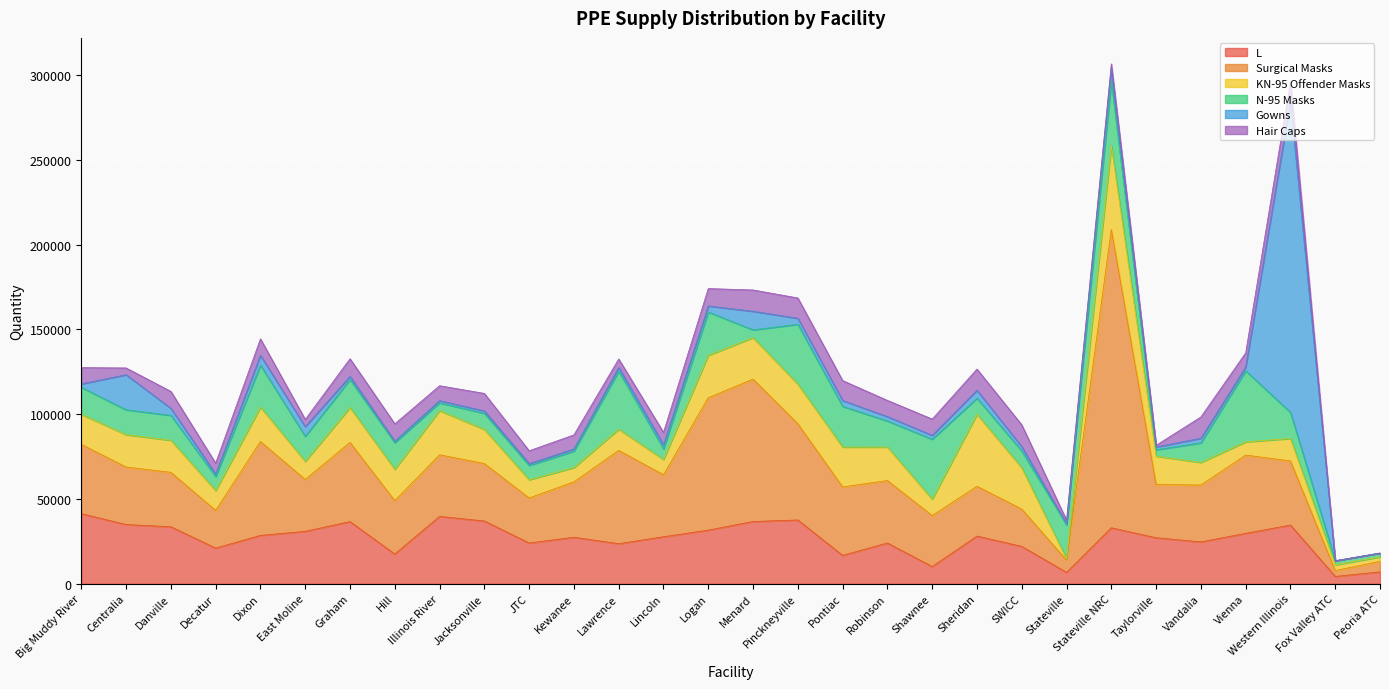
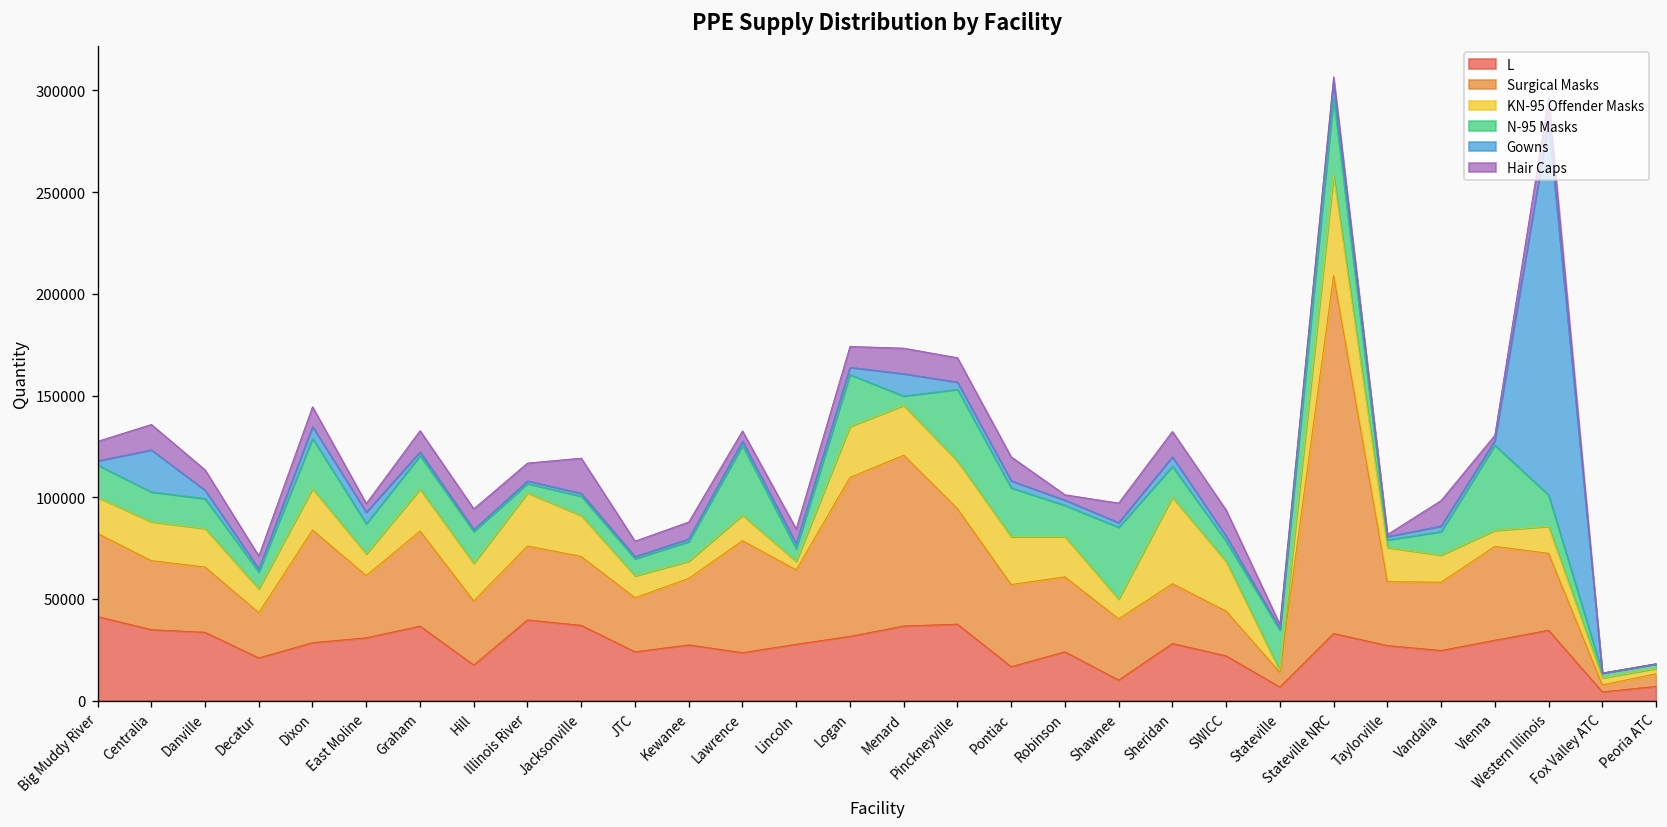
  {
    "KN-95 Offender Masks": {
      "Big Muddy River": 18000,
      "Centralia": 19000,
      "Danville": 19000,
      "Decatur": 12000,
      "Dixon": 20000,
      "East Moline": 11000,
      "Graham": 21000,
      "Hill": 18000,
      "Illinois River": 26000,
      "Jacksonville": 20000,
      "JTC": 11000,
      "Kewanee": 8000,
      "Lawrence": 13000,
-     "Lincoln": 9000,
+     "Lincoln": 4000,
      "Logan": 25000,
      "Menard": 24000,
      "Pinckneyville": 23000,
      "Pontiac": 24000,
      "Robinson": 20000,
      "Shawnee": 10000,
      "Sheridan": 42000,
      "SWICC": 24000,
      "Stateville NRC": 49000,
      "Taylorville": 17000,
      "Vandalia": 13000,
      "Vienna": 8000,
      "Western Illinois": 13000,
      "Fox Valley ATC": 3000,
      "Peoria ATC": 3000
    },
    "N-95 Masks": {
      "Big Muddy River": 16000,
      "Centralia": 15000,
      "Danville": 15000,
      "Decatur": 8000,
      "Dixon": 25000,
      "East Moline": 15000,
      "Graham": 17000,
      "Lawrence": 34000,
      "Lincoln": 6000,
      "Logan": 26000,
      "Menard": 5000,
      "Pinckneyville": 35000,
      "Pontiac": 24000,
      "Robinson": 15000,
      "Shawnee": 35000,
-     "Sheridan": 10000,
+     "Sheridan": 15000,
      "SWICC": 10000,
      "Stateville NRC": 38000,
      "Taylorville": 4000,
      "Vandalia": 12000,
      "Vienna": 42000,
      "Western Illinois": 15000
    },
    "Gowns": {
      "Big Muddy River": 2000,
      "Centralia": 21000,
      "Danville": 4000,
      "Decatur": 2000,
      "Dixon": 6000,
      "East Moline": 6000,
      "Graham": 2000,
      "Lawrence": 2000,
      "Lincoln": 2000,
      "Logan": 4000,
      "Menard": 11000,
      "Pinckneyville": 4000,
      "Pontiac": 3000,
      "Robinson": 3000,
      "Shawnee": 2000,
      "Sheridan": 5000,
      "SWICC": 3000,
      "Stateville NRC": 8000,
      "Vandalia": 3000,
      "Vienna": 2000
    },
    "Hair Caps": {
      "Big Muddy River": 10000,
-     "Centralia": 4000,
+     "Centralia": 13000,
      "Danville": 10000,
      "Decatur": 6000,
      "Dixon": 10000,
      "East Moline": 4000,
      "Graham": 10000,
      "Hill": 10000,
      "Illinois River": 9000,
-     "Jacksonville": 10000,
+     "Jacksonville": 17000,
      "JTC": 8000,
      "Kewanee": 8000,
      "Lawrence": 5000,
      "Lincoln": 7000,
      "Logan": 10000,
      "Menard": 13000,
      "Pinckneyville": 12000,
      "Pontiac": 12000,
-     "Robinson": 10000,
+     "Robinson": 3000,
      "Shawnee": 10000,
      "Sheridan": 13000,
      "SWICC": 13000,
      "Stateville": 2000,
      "Stateville NRC": 3000,
      "Vandalia": 13000,
-     "Vienna": 8000
+     "Vienna": 3000
    }
  }
